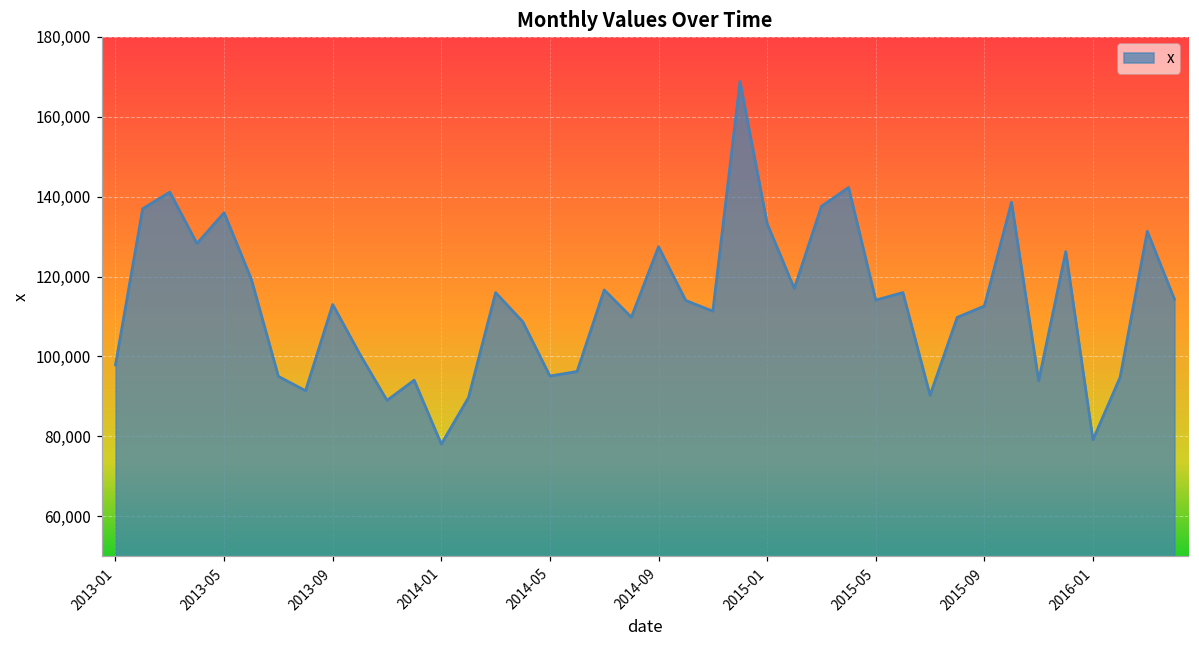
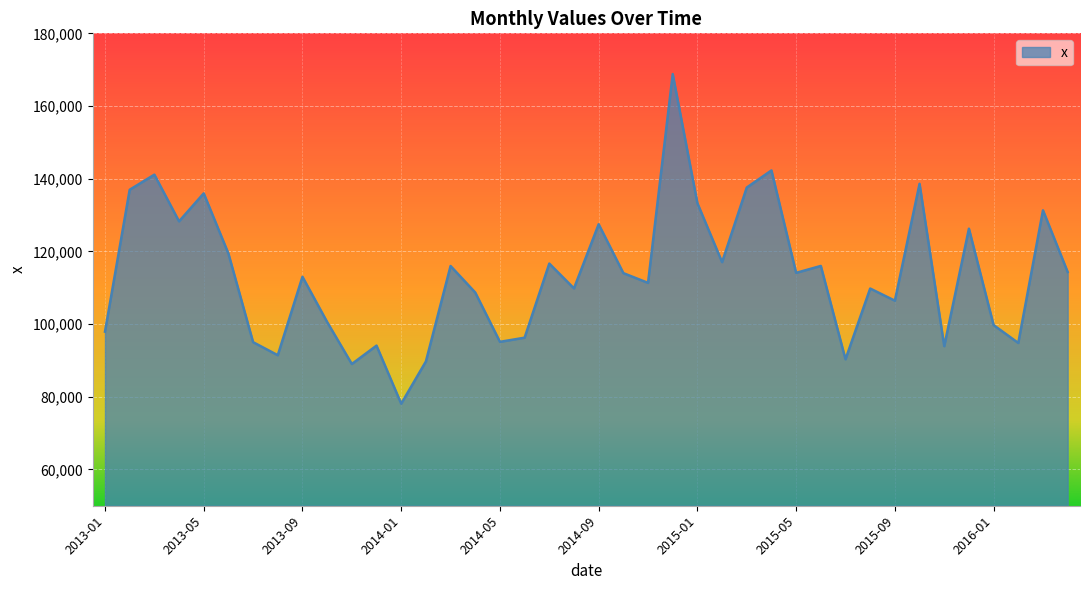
  {
    "2013-01": "98,000",
    "2013-05": "136,000",
    "2013-09": "113,000",
    "2014-01": "78,000",
    "2014-05": "95,000",
    "2014-09": "127,000",
    "2015-01": "133,000",
    "2015-05": "114,000",
-   "2015-09": "113,000",
-   "2016-01": "79,000"
+   "2015-09": "106,000",
+   "2016-01": "100,000"
  }
